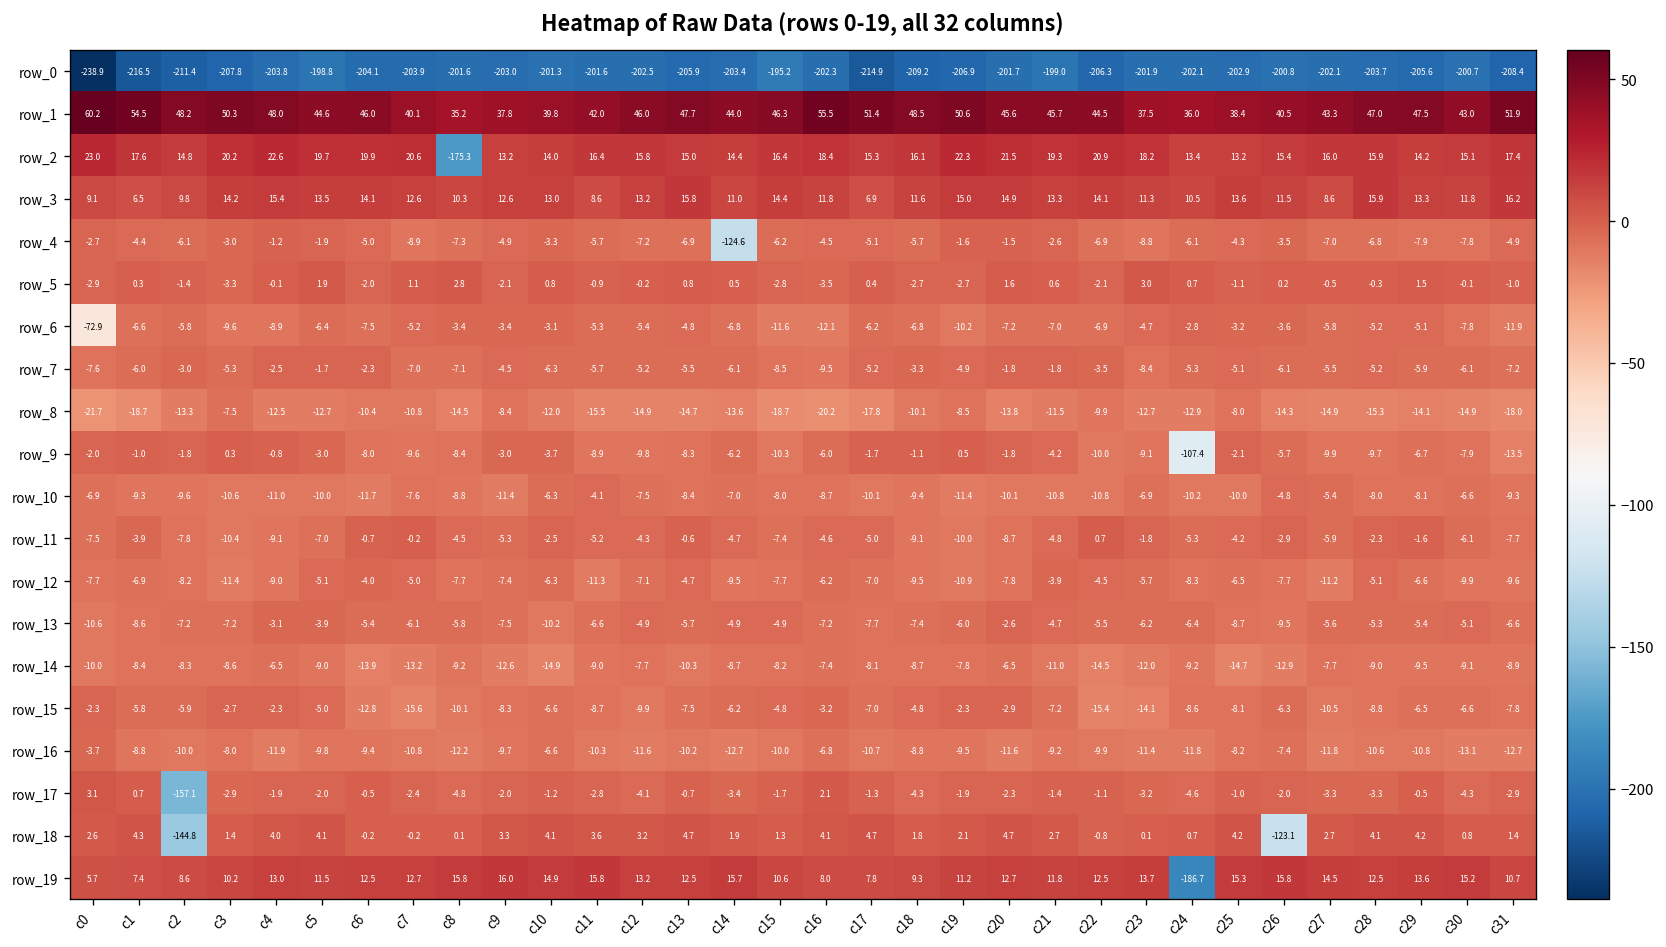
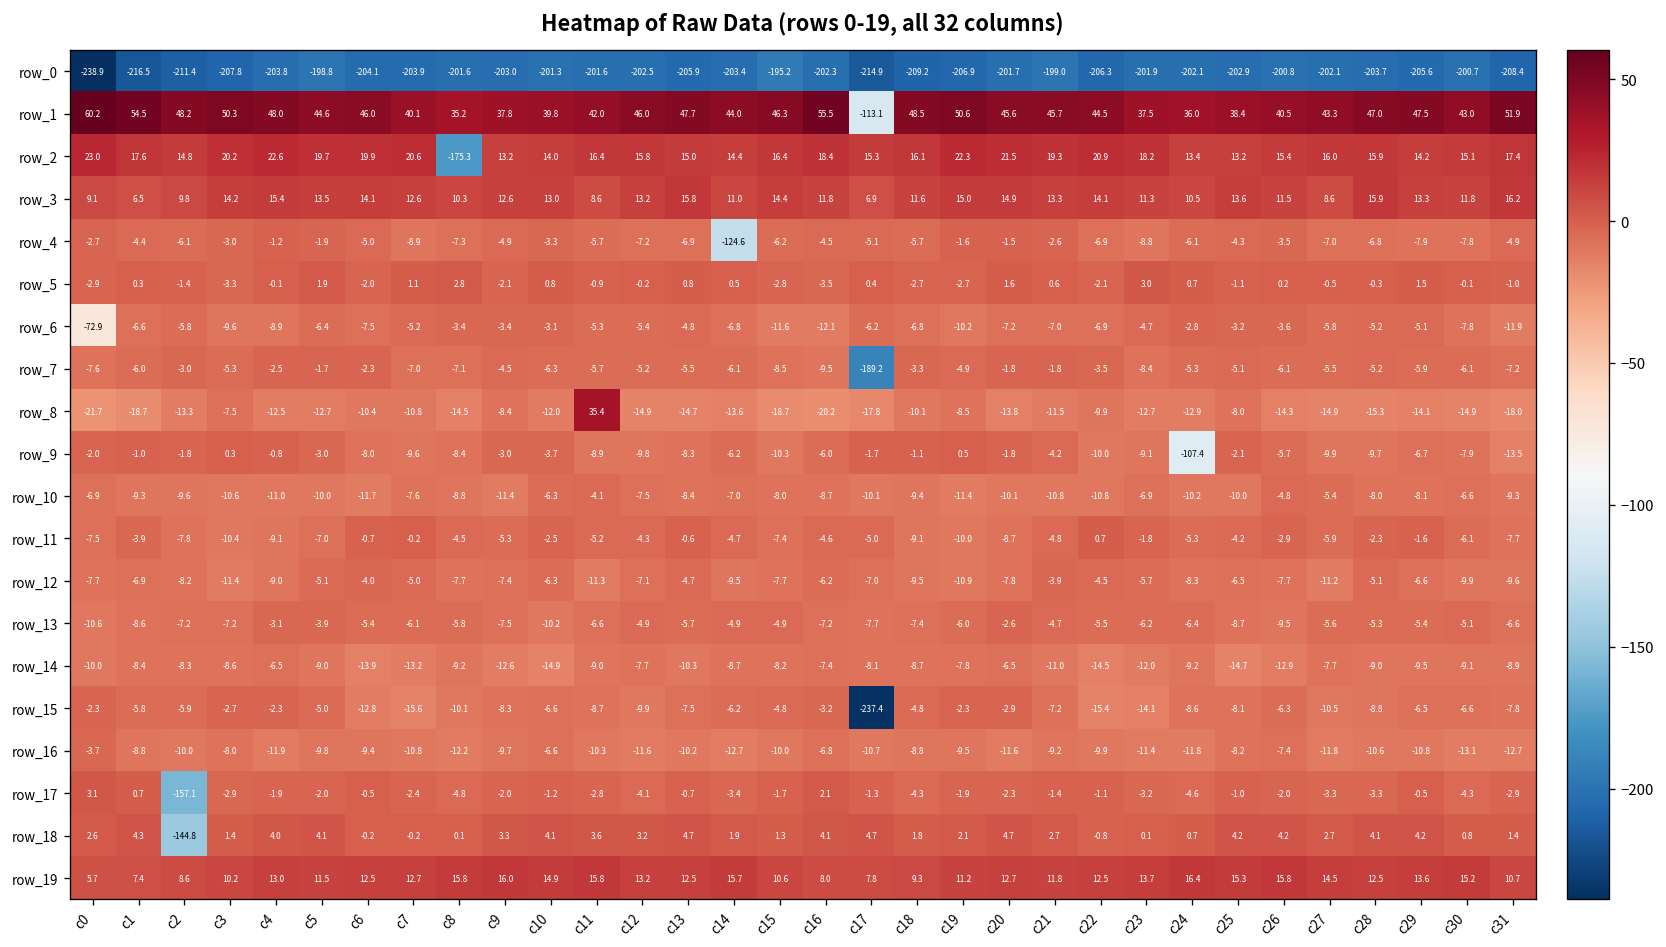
  {
    "row_1": {
      "c0": 60.2,
      "c1": 54.5,
      "c2": 48.2,
      "c3": 50.3,
      "c4": 48.0,
      "c5": 44.6,
      "c6": 46.0,
      "c7": 40.1,
      "c8": 35.2,
      "c9": 37.8,
      "c10": 39.8,
      "c11": 42.0,
      "c12": 46.0,
      "c13": 47.7,
      "c14": 44.0,
      "c15": 46.3,
      "c16": 55.5,
-     "c17": 51.4,
+     "c17": -113.1,
      "c18": 48.5,
      "c19": 50.6,
      "c20": 45.6,
      "c21": 45.7,
      "c22": 44.5,
      "c23": 37.5,
      "c24": 36.0,
      "c25": 38.4,
      "c26": 40.5,
      "c27": 43.3,
      "c28": 47.0,
      "c29": 47.5,
      "c30": 43.0,
      "c31": 51.9
    },
    "row_7": {
      "c0": -7.6,
      "c1": -6.0,
      "c2": -3.0,
      "c3": -5.3,
      "c4": -2.5,
      "c5": -1.7,
      "c6": -2.3,
      "c7": -7.0,
      "c8": -7.1,
      "c9": -4.5,
      "c10": -6.3,
      "c11": -5.7,
      "c12": -5.2,
      "c13": -5.5,
      "c14": -6.1,
      "c15": -8.5,
      "c16": -9.5,
-     "c17": -5.2,
+     "c17": -189.2,
      "c18": -3.3,
      "c19": -4.9,
      "c20": -1.8,
      "c21": -1.8,
      "c22": -3.5,
      "c23": -8.4,
      "c24": -5.3,
      "c25": -5.1,
      "c26": -6.1,
      "c27": -5.5,
      "c28": -5.2,
      "c29": -5.9,
      "c30": -6.1,
      "c31": -7.2
    },
    "row_8": {
      "c0": -21.7,
      "c1": -18.7,
      "c2": -13.3,
      "c3": -7.5,
      "c4": -12.5,
      "c5": -12.7,
      "c6": -10.4,
      "c7": -10.8,
      "c8": -14.5,
      "c9": -8.4,
      "c10": -12.0,
-     "c11": -15.5,
+     "c11": 35.4,
      "c12": -14.9,
      "c13": -14.7,
      "c14": -13.6,
      "c15": -18.7,
      "c16": -20.2,
      "c17": -17.8,
      "c18": -10.1,
      "c19": -8.5,
      "c20": -13.8,
      "c21": -11.5,
      "c22": -9.9,
      "c23": -12.7,
      "c24": -12.9,
      "c25": -8.0,
      "c26": -14.3,
      "c27": -14.9,
      "c28": -15.3,
      "c29": -14.1,
      "c30": -14.9,
      "c31": -18.0
    },
    "row_15": {
      "c0": -2.3,
      "c1": -5.8,
      "c2": -5.9,
      "c3": -2.7,
      "c4": -2.3,
      "c5": -5.0,
      "c6": -12.8,
      "c7": -15.6,
      "c8": -10.1,
      "c9": -8.3,
      "c10": -6.6,
      "c11": -8.7,
      "c12": -9.9,
      "c13": -7.5,
      "c14": -6.2,
      "c15": -4.8,
      "c16": -3.2,
-     "c17": -7.0,
+     "c17": -237.4,
      "c18": -4.8,
      "c19": -2.3,
      "c20": -2.9,
      "c21": -7.2,
      "c22": -15.4,
      "c23": -14.1,
      "c24": -8.6,
      "c25": -8.1,
      "c26": -6.3,
      "c27": -10.5,
      "c28": -8.8,
      "c29": -6.5,
      "c30": -6.6,
      "c31": -7.8
    },
    "row_18": {
      "c0": 2.6,
      "c1": 4.3,
      "c2": -144.8,
      "c3": 1.4,
      "c4": 4.0,
      "c5": 4.1,
      "c6": -0.2,
      "c7": -0.2,
      "c8": 0.1,
      "c9": 3.3,
      "c10": 4.1,
      "c11": 3.6,
      "c12": 3.2,
      "c13": 4.7,
      "c14": 1.9,
      "c15": 1.3,
      "c16": 4.1,
      "c17": 4.7,
      "c18": 1.8,
      "c19": 2.1,
      "c20": 4.7,
      "c21": 2.7,
      "c22": -0.8,
      "c23": 0.1,
      "c24": 0.7,
      "c25": 4.2,
-     "c26": -123.1,
+     "c26": 4.2,
      "c27": 2.7,
      "c28": 4.1,
      "c29": 4.2,
      "c30": 0.8,
      "c31": 1.4
    },
    "row_19": {
      "c0": 5.7,
      "c1": 7.4,
      "c2": 8.6,
      "c3": 10.2,
      "c4": 13.0,
      "c5": 11.5,
      "c6": 12.5,
      "c7": 12.7,
      "c8": 15.8,
      "c9": 16.0,
      "c10": 14.9,
      "c11": 15.8,
      "c12": 13.2,
      "c13": 12.5,
      "c14": 15.7,
      "c15": 10.6,
      "c16": 8.0,
      "c17": 7.8,
      "c18": 9.3,
      "c19": 11.2,
      "c20": 12.7,
      "c21": 11.8,
      "c22": 12.5,
      "c23": 13.7,
-     "c24": -186.7,
+     "c24": 16.4,
      "c25": 15.3,
      "c26": 15.8,
      "c27": 14.5,
      "c28": 12.5,
      "c29": 13.6,
      "c30": 15.2,
      "c31": 10.7
    }
  }
